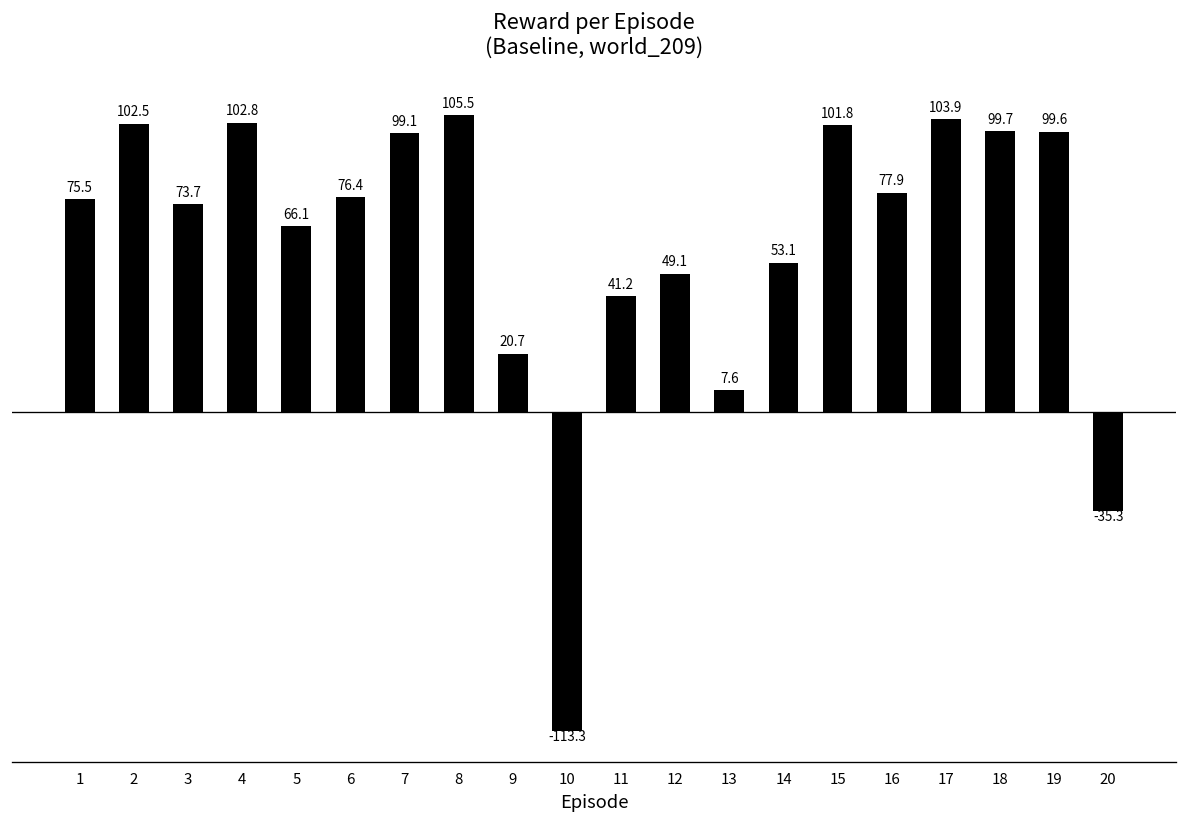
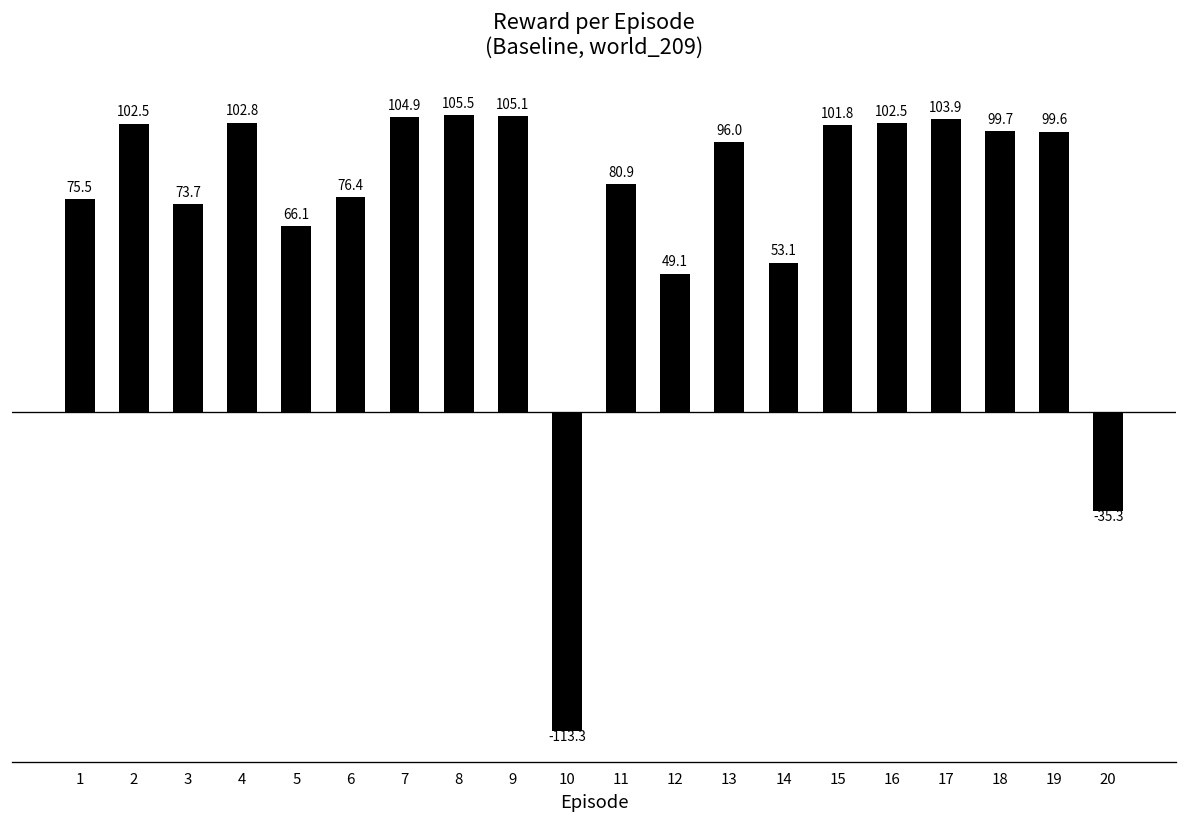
  {
    "1": 75.5,
    "2": 102.5,
    "3": 73.7,
    "4": 102.8,
    "5": 66.1,
    "6": 76.4,
-   "7": 99.1,
+   "7": 104.9,
    "8": 105.5,
-   "9": 20.7,
+   "9": 105.1,
    "10": -113.3,
-   "11": 41.2,
+   "11": 80.9,
    "12": 49.1,
-   "13": 7.6,
+   "13": 96.0,
    "14": 53.1,
    "15": 101.8,
-   "16": 77.9,
+   "16": 102.5,
    "17": 103.9,
    "18": 99.7,
    "19": 99.6,
    "20": -35.3
  }
